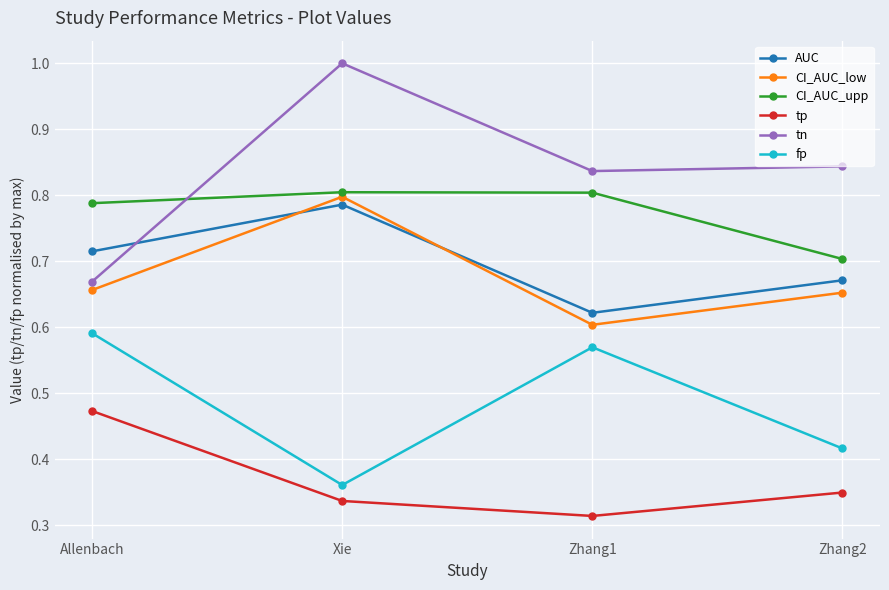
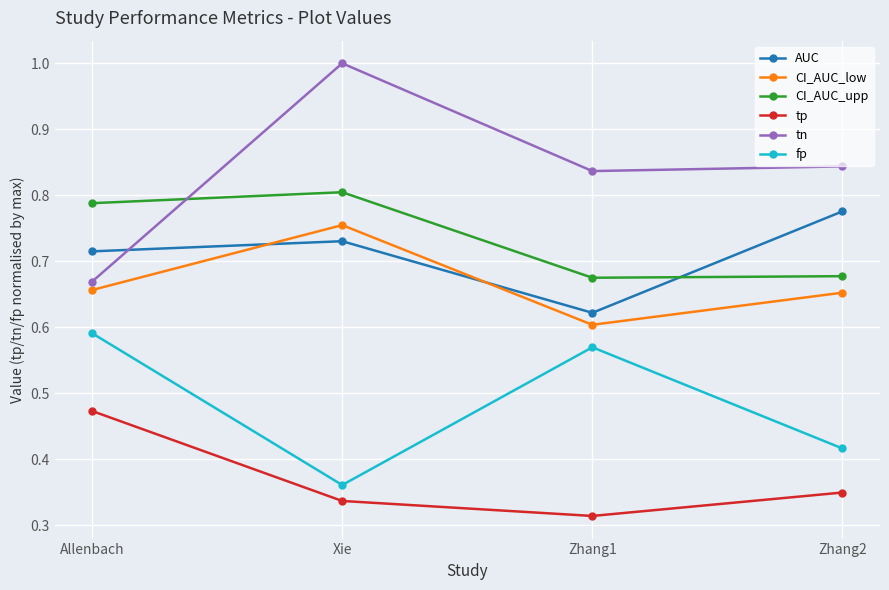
  {
    "AUC": {
      "Allenbach": 0.71,
-     "Xie": 0.79,
+     "Xie": 0.73,
      "Zhang1": 0.62,
-     "Zhang2": 0.67
+     "Zhang2": 0.78
    },
    "CI_AUC_low": {
      "Allenbach": 0.66,
-     "Xie": 0.80,
+     "Xie": 0.75,
      "Zhang1": 0.60,
      "Zhang2": 0.65
    },
    "CI_AUC_upp": {
      "Allenbach": 0.79,
      "Xie": 0.80,
-     "Zhang1": 0.80,
-     "Zhang2": 0.70
+     "Zhang1": 0.67,
+     "Zhang2": 0.68
    },
    "tp": {
      "Allenbach": 0.47,
      "Xie": 0.34,
      "Zhang1": 0.31,
      "Zhang2": 0.35
    },
    "tn": {
      "Allenbach": 0.67,
      "Xie": 1.00,
      "Zhang1": 0.84,
      "Zhang2": 0.84
    },
    "fp": {
      "Allenbach": 0.59,
      "Xie": 0.36,
      "Zhang1": 0.57,
      "Zhang2": 0.42
    }
  }
